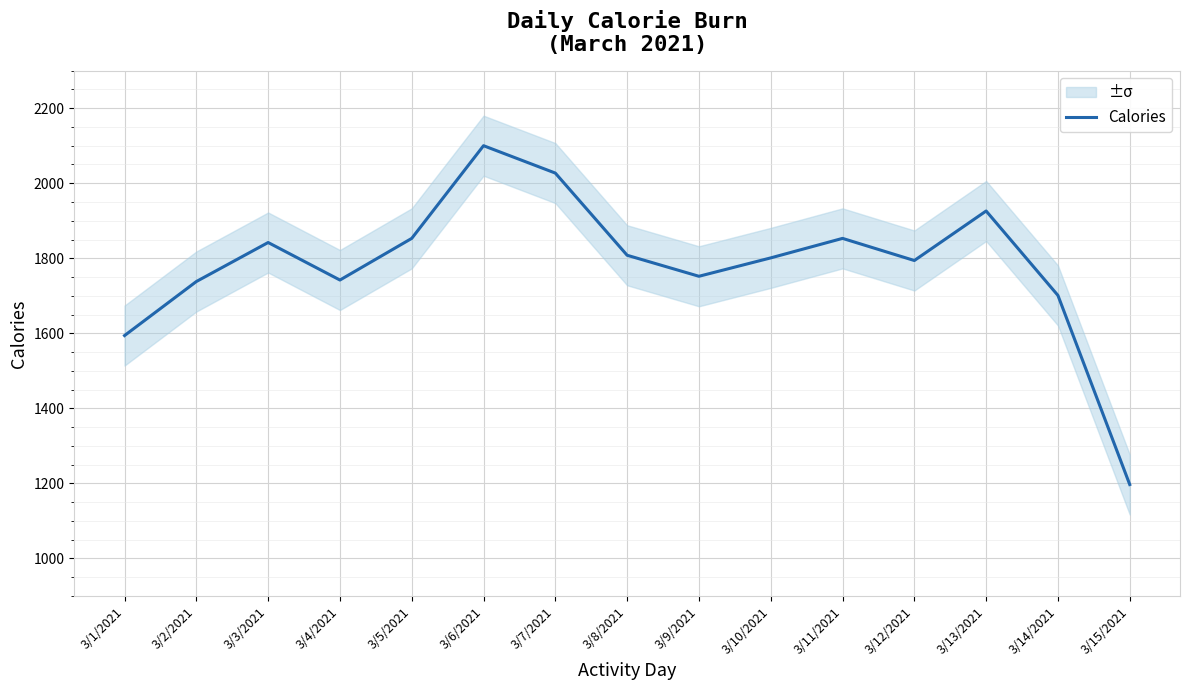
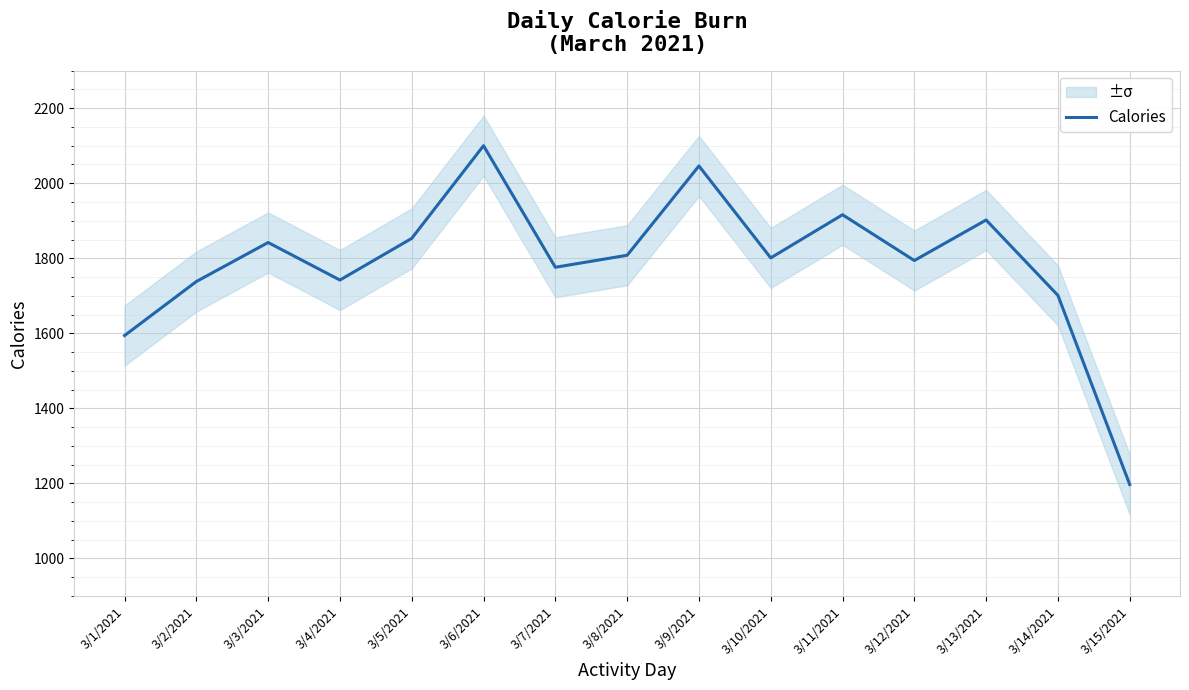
  {
    "Calories": {
      "3/1/2021": 1590,
      "3/2/2021": 1740,
      "3/3/2021": 1840,
      "3/4/2021": 1740,
      "3/5/2021": 1850,
      "3/6/2021": 2100,
-     "3/7/2021": 2030,
+     "3/7/2021": 1780,
      "3/8/2021": 1810,
-     "3/9/2021": 1750,
+     "3/9/2021": 2050,
      "3/10/2021": 1800,
-     "3/11/2021": 1850,
+     "3/11/2021": 1920,
      "3/12/2021": 1790,
-     "3/13/2021": 1930,
+     "3/13/2021": 1900,
      "3/14/2021": 1700,
      "3/15/2021": 1200
    }
  }
